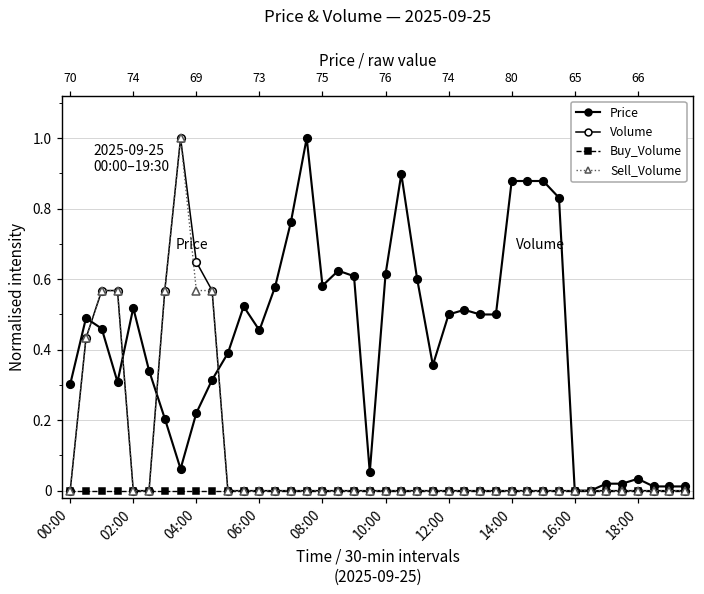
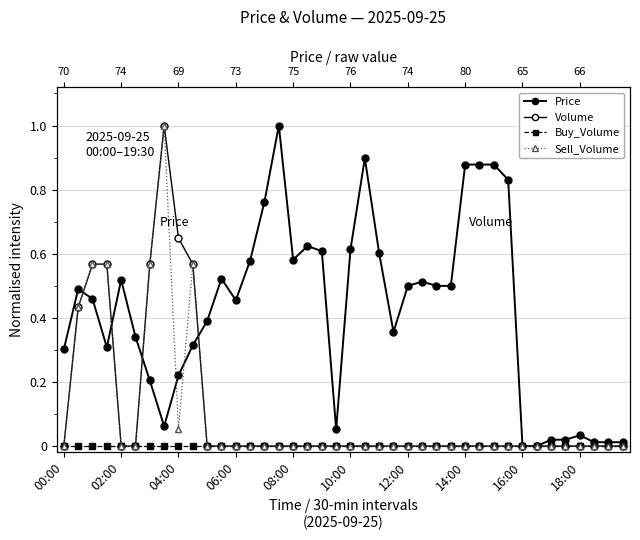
  {
    "Sell_Volume": {
-     "04:00": 0.57
+     "04:00": 0.05
    }
  }
